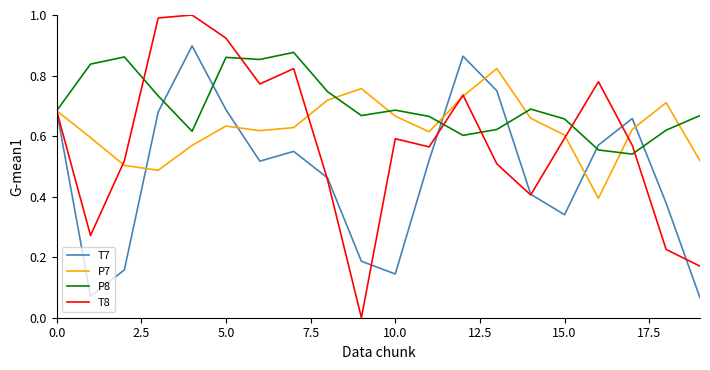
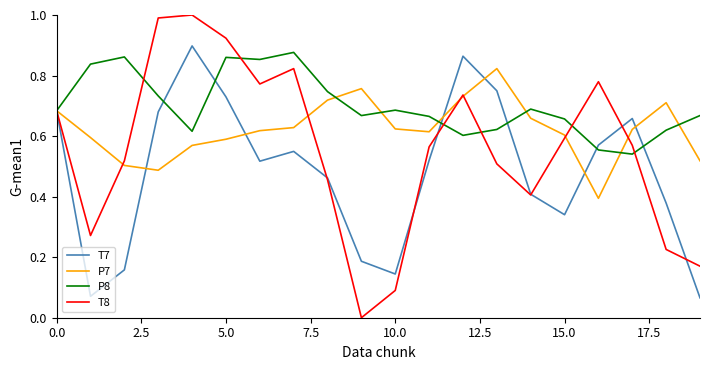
  {
    "T7": {
-     "5.0": 0.69,
+     "5.0": 0.73,
      "10.0": 0.14,
      "15.0": 0.34
    },
    "P7": {
-     "5.0": 0.63,
-     "10.0": 0.67,
+     "5.0": 0.59,
+     "10.0": 0.62,
      "15.0": 0.60
    },
    "P8": {
      "5.0": 0.86,
      "10.0": 0.69,
      "15.0": 0.66
    },
    "T8": {
      "5.0": 0.92,
-     "10.0": 0.59,
+     "10.0": 0.09,
      "15.0": 0.59
    }
  }
